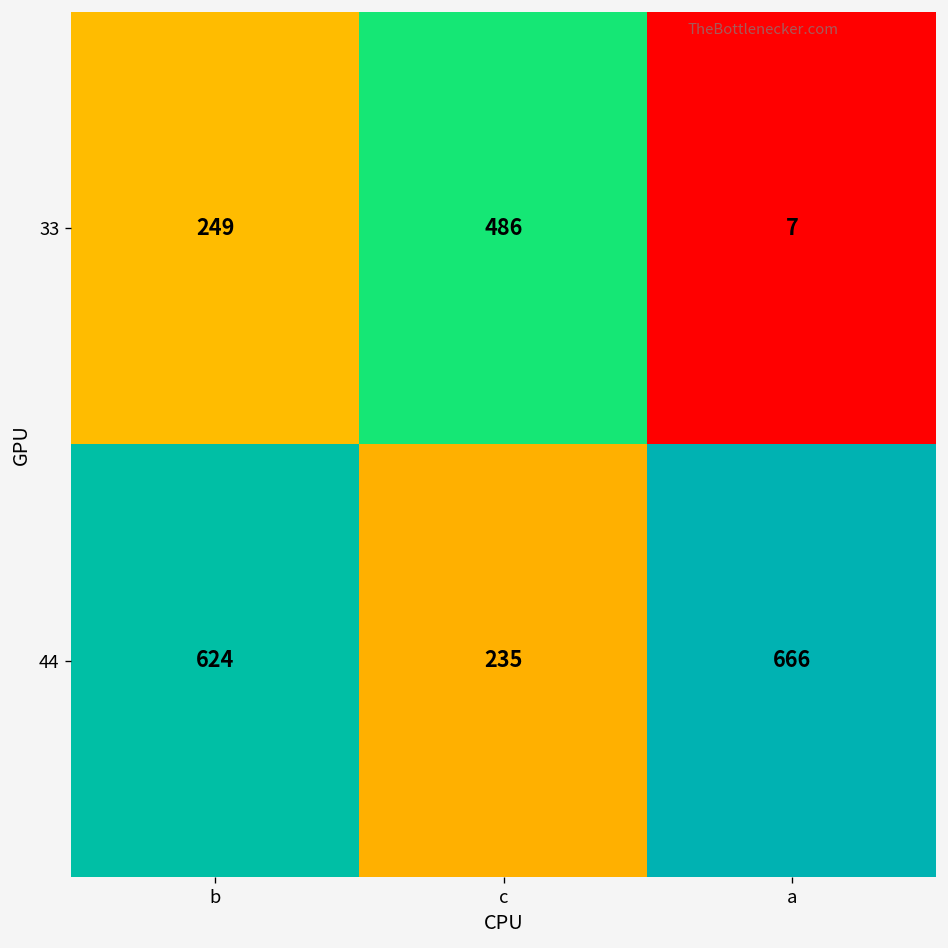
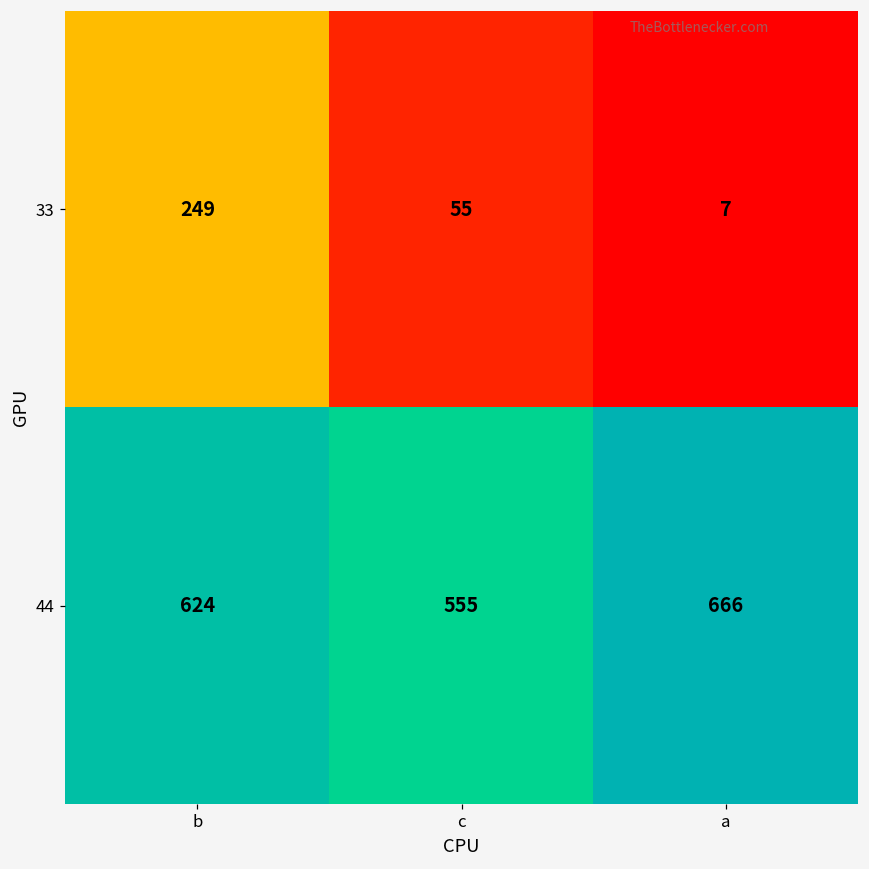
  {
    "33": {
      "b": 249,
-     "c": 486,
+     "c": 55,
      "a": 7
    },
    "44": {
      "b": 624,
-     "c": 235,
+     "c": 555,
      "a": 666
    }
  }
